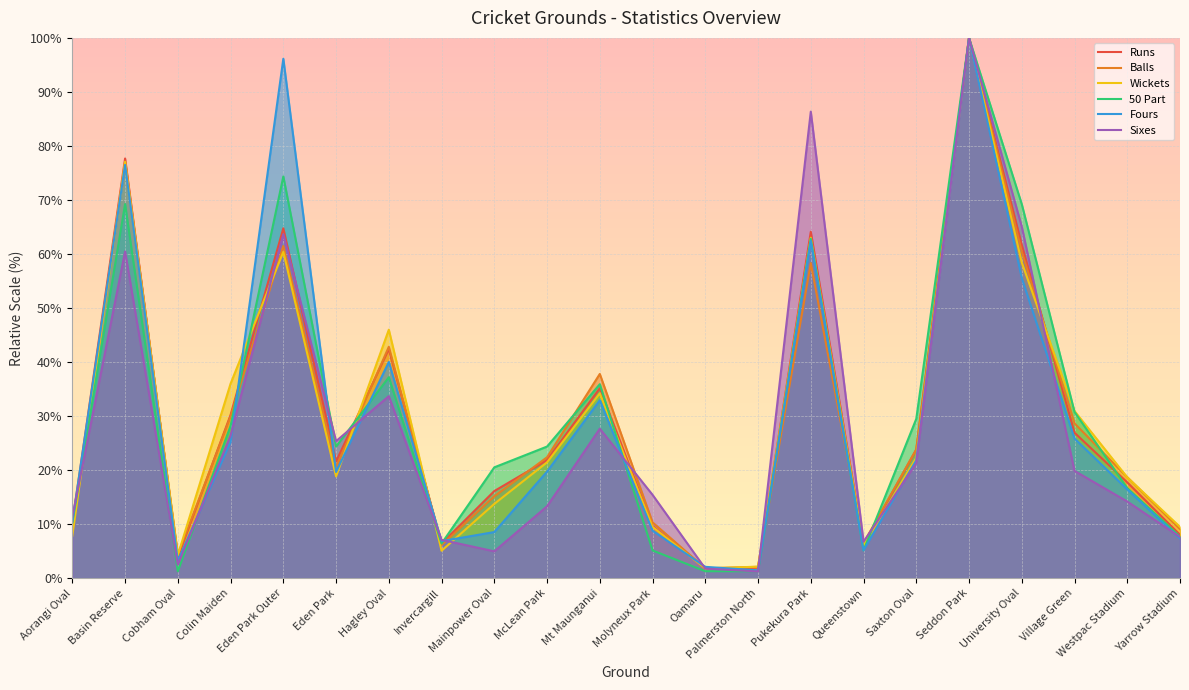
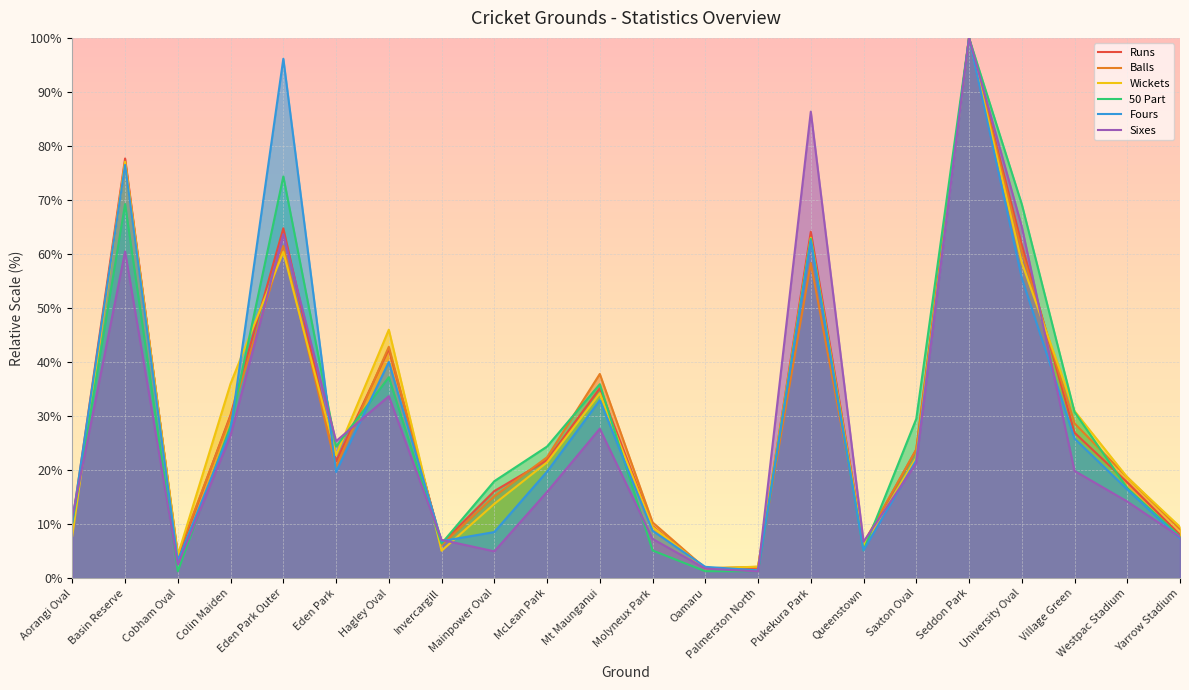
  {
    "Wickets": {
      "Aorangi Oval": "8%",
      "Colin Maiden": "36%",
      "Eden Park Outer": "60%",
-     "Eden Park": "19%",
+     "Eden Park": "23%",
      "Hagley Oval": "46%",
      "Invercargill": "5%",
      "Mainpower Oval": "14%",
      "Mt Maunganui": "34%",
      "University Oval": "58%"
    },
    "50 Part": {
      "Basin Reserve": "69%",
      "Cobham Oval": "1%",
      "Colin Maiden": "28%",
      "Eden Park Outer": "74%",
      "Eden Park": "24%",
      "Hagley Oval": "37%",
-     "Mainpower Oval": "21%",
+     "Mainpower Oval": "18%",
      "McLean Park": "24%",
      "Mt Maunganui": "36%",
      "Molyneux Park": "5%",
      "Oamaru": "1%",
      "Saxton Oval": "29%",
      "University Oval": "69%"
    },
    "Fours": {
      "Basin Reserve": "76%",
      "Cobham Oval": "3%",
-     "Colin Maiden": "25%",
+     "Colin Maiden": "27%",
      "Eden Park Outer": "96%",
      "Eden Park": "20%",
      "Hagley Oval": "40%",
      "Mainpower Oval": "9%",
      "McLean Park": "20%",
      "Mt Maunganui": "33%",
      "Molyneux Park": "9%",
      "University Oval": "56%",
      "Village Green": "26%"
    },
    "Sixes": {
      "Aorangi Oval": "11%",
      "Basin Reserve": "60%",
      "Cobham Oval": "2%",
      "Colin Maiden": "26%",
      "Eden Park Outer": "64%",
      "Eden Park": "25%",
      "Hagley Oval": "34%",
      "Mainpower Oval": "5%",
-     "McLean Park": "13%",
+     "McLean Park": "16%",
      "Mt Maunganui": "28%",
-     "Molyneux Park": "15%",
+     "Molyneux Park": "7%",
      "Pukekura Park": "86%",
      "Saxton Oval": "21%",
      "University Oval": "65%",
      "Village Green": "20%",
      "Westpac Stadium": "14%"
    }
  }
